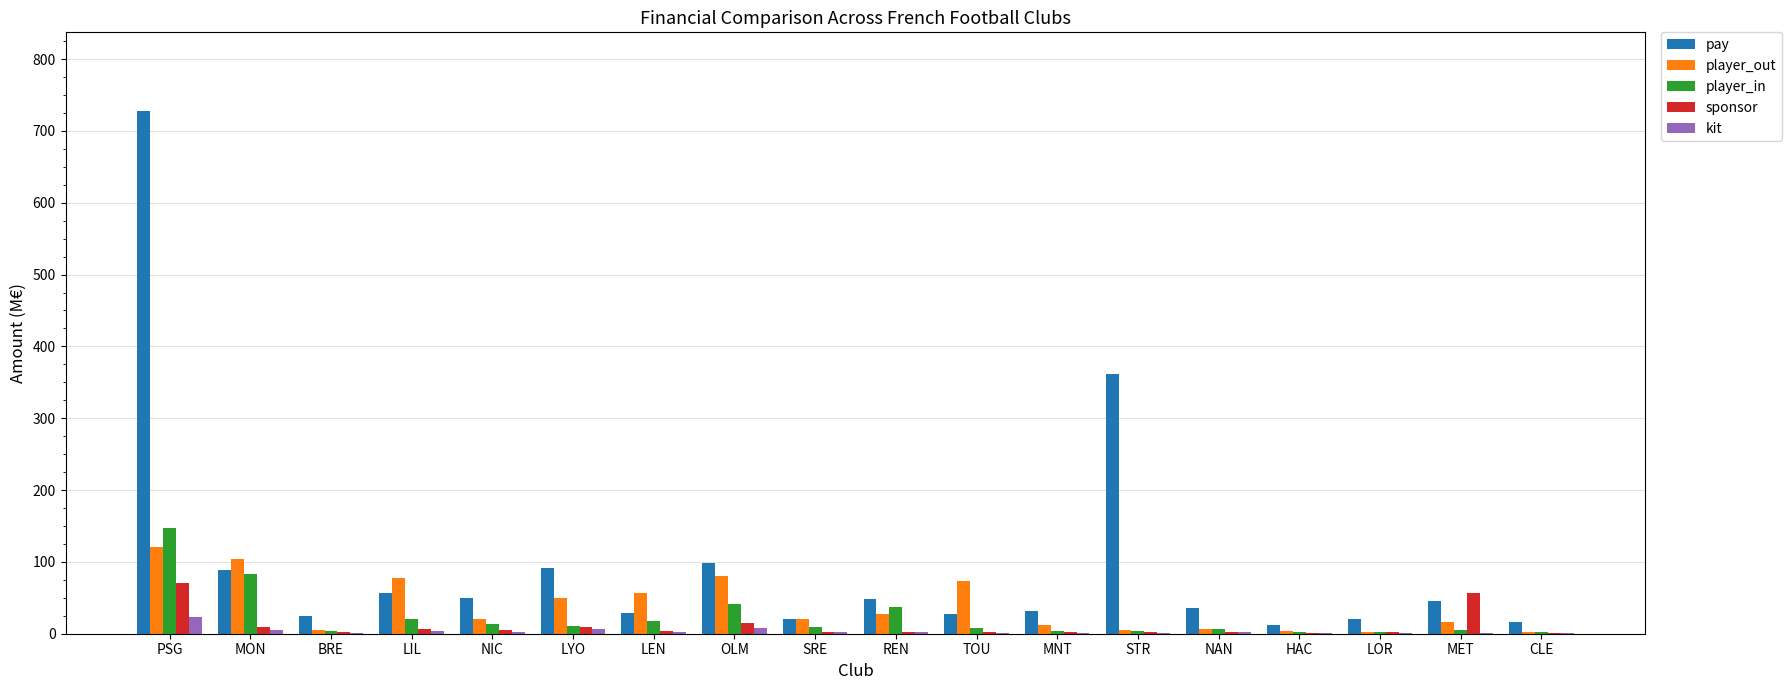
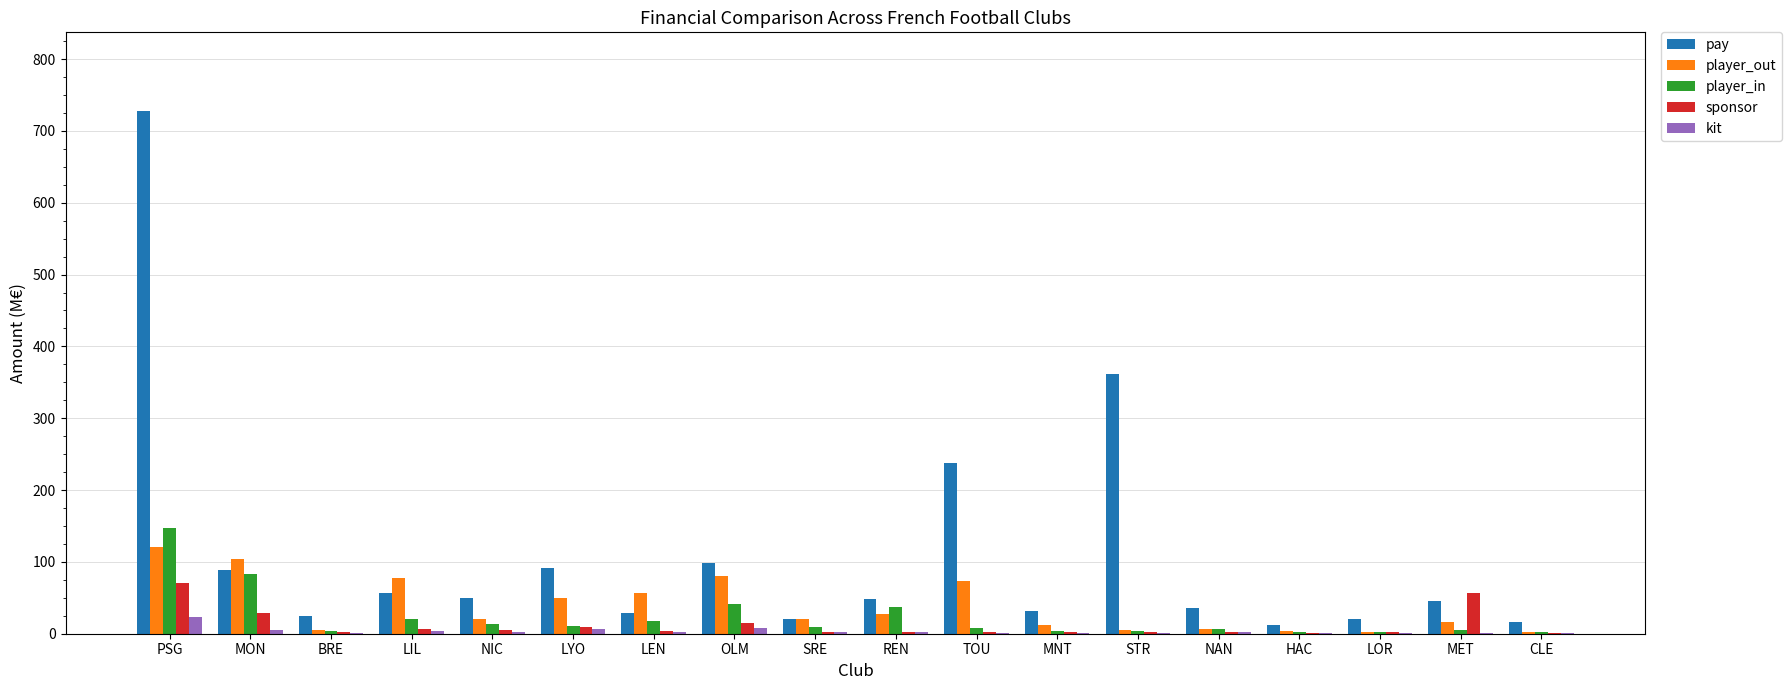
  {
    "pay": {
      "PSG": 730,
      "MON": 90,
      "BRE": 20,
      "LIL": 60,
      "NIC": 50,
      "LYO": 90,
      "LEN": 30,
      "OLM": 100,
      "SRE": 20,
      "REN": 50,
-     "TOU": 30,
+     "TOU": 240,
      "MNT": 30,
      "STR": 360,
      "NAN": 40,
      "HAC": 10,
      "LOR": 20,
      "MET": 50,
      "CLE": 20
    },
    "player_out": {
      "PSG": 120,
      "MON": 100,
      "BRE": 10,
      "LIL": 80,
      "NIC": 20,
      "LYO": 50,
      "LEN": 60,
      "OLM": 80,
      "SRE": 20,
      "REN": 30,
      "TOU": 70,
      "MNT": 10,
      "STR": 10,
      "NAN": 10,
      "HAC": 0,
      "MET": 20
    },
    "player_in": {
      "PSG": 150,
      "MON": 80,
      "BRE": 0,
      "LIL": 20,
      "NIC": 10,
      "LYO": 10,
      "LEN": 20,
      "OLM": 40,
      "SRE": 10,
      "REN": 40,
      "TOU": 10,
      "MNT": 0,
      "STR": 0,
      "NAN": 10,
      "MET": 10
    },
    "sponsor": {
      "PSG": 70,
-     "MON": 10,
+     "MON": 30,
      "LIL": 10,
      "NIC": 10,
      "LYO": 10,
      "LEN": 0,
      "OLM": 20,
      "MET": 60
    },
    "kit": {
      "PSG": 20,
      "MON": 10,
      "LIL": 0,
      "LYO": 10,
      "OLM": 10
    }
  }
